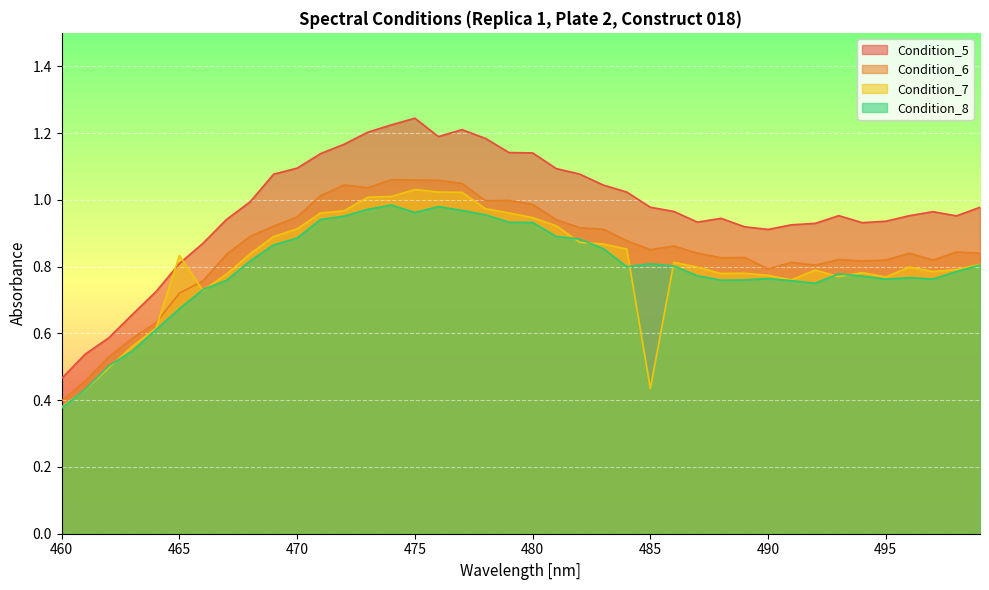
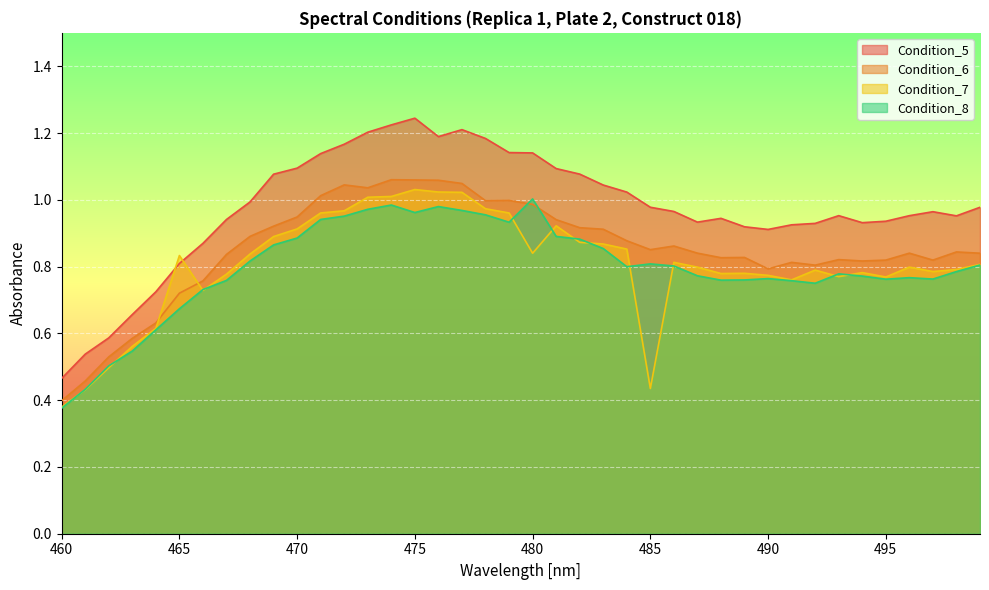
  {
    "Condition_7": {
      "465": 0.83,
      "470": 0.91,
      "475": 1.03,
-     "480": 0.95,
+     "480": 0.84,
      "485": 0.43,
      "490": 0.77
    },
    "Condition_8": {
      "465": 0.67,
      "470": 0.89,
      "475": 0.96,
-     "480": 0.93,
+     "480": 1.00,
      "485": 0.81,
      "490": 0.76
    }
  }
